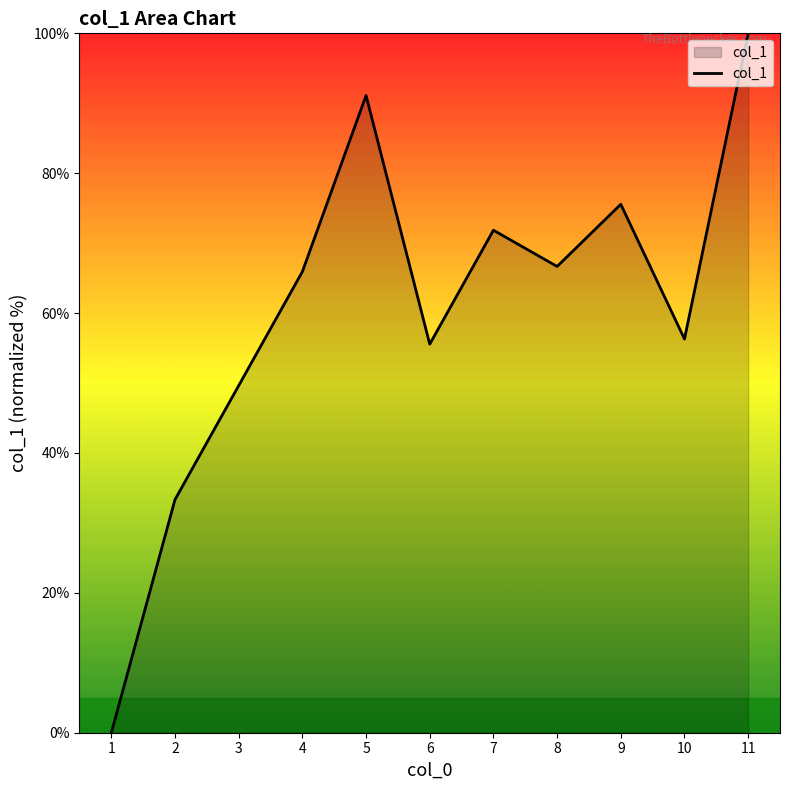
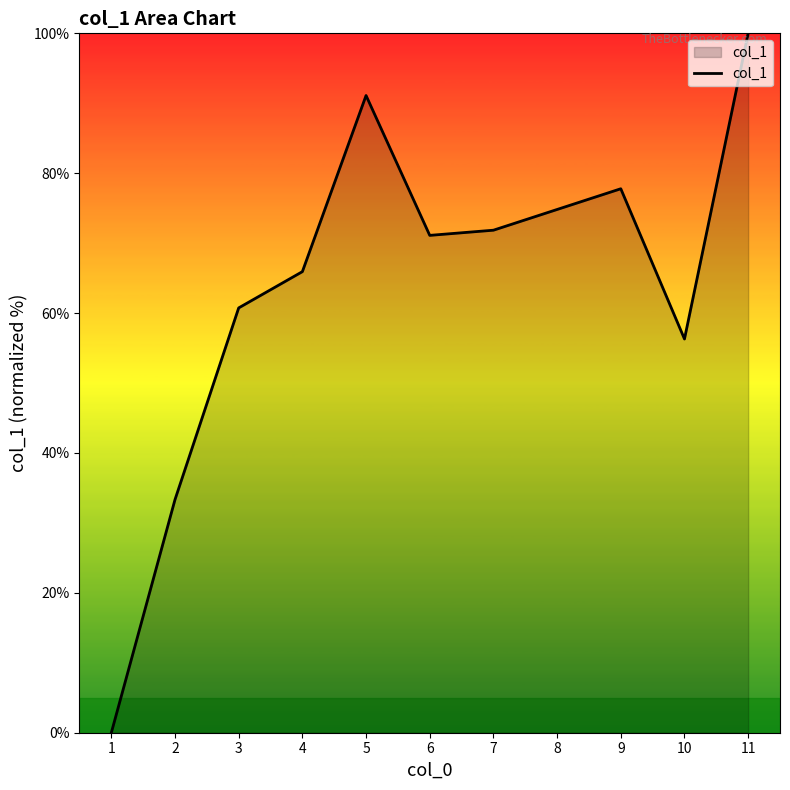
  {
    "2": "33%",
-   "3": "50%",
+   "3": "61%",
    "4": "66%",
    "5": "91%",
-   "6": "56%",
+   "6": "71%",
    "7": "72%",
-   "8": "67%",
-   "9": "76%",
+   "8": "75%",
+   "9": "78%",
    "10": "56%",
    "11": "100%"
  }
